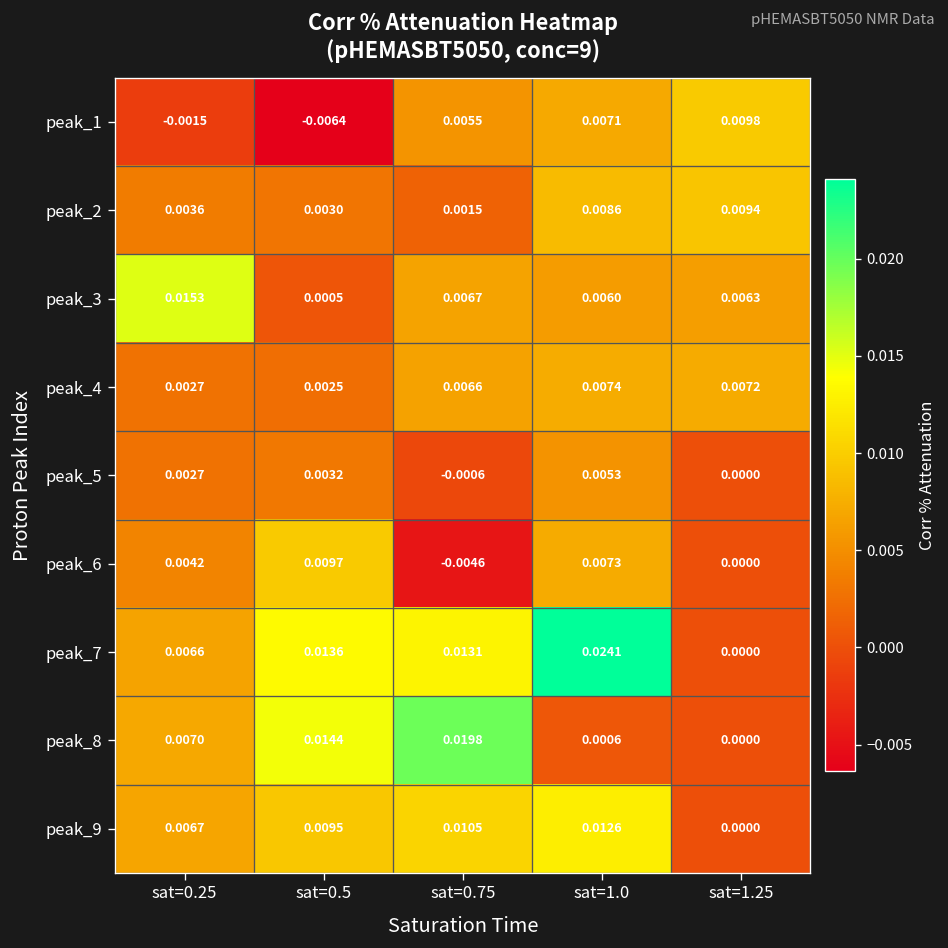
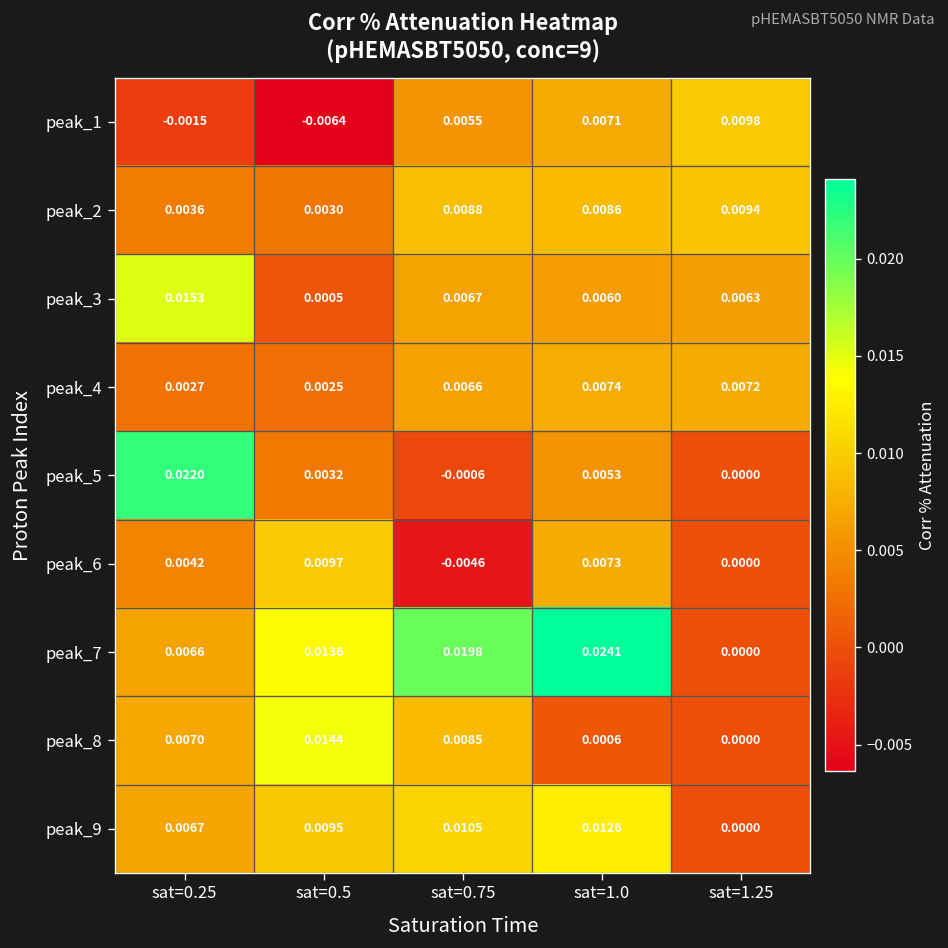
  {
    "peak_1": {
      "sat=0.25": -0.0015,
      "sat=0.5": -0.0064,
      "sat=0.75": 0.0055,
      "sat=1.0": 0.0071,
      "sat=1.25": 0.0098
    },
    "peak_2": {
      "sat=0.25": 0.0036,
      "sat=0.5": 0.0030,
-     "sat=0.75": 0.0015,
+     "sat=0.75": 0.0088,
      "sat=1.0": 0.0086,
      "sat=1.25": 0.0094
    },
    "peak_3": {
      "sat=0.25": 0.0153,
      "sat=0.5": 0.0005,
      "sat=0.75": 0.0067,
      "sat=1.0": 0.0060,
      "sat=1.25": 0.0063
    },
    "peak_4": {
      "sat=0.25": 0.0027,
      "sat=0.5": 0.0025,
      "sat=0.75": 0.0066,
      "sat=1.0": 0.0074,
      "sat=1.25": 0.0072
    },
    "peak_5": {
-     "sat=0.25": 0.0027,
+     "sat=0.25": 0.0220,
      "sat=0.5": 0.0032,
      "sat=0.75": -0.0006,
      "sat=1.0": 0.0053,
      "sat=1.25": 0.0000
    },
    "peak_6": {
      "sat=0.25": 0.0042,
      "sat=0.5": 0.0097,
      "sat=0.75": -0.0046,
      "sat=1.0": 0.0073,
      "sat=1.25": 0.0000
    },
    "peak_7": {
      "sat=0.25": 0.0066,
      "sat=0.5": 0.0136,
-     "sat=0.75": 0.0131,
+     "sat=0.75": 0.0198,
      "sat=1.0": 0.0241,
      "sat=1.25": 0.0000
    },
    "peak_8": {
      "sat=0.25": 0.0070,
      "sat=0.5": 0.0144,
-     "sat=0.75": 0.0198,
+     "sat=0.75": 0.0085,
      "sat=1.0": 0.0006,
      "sat=1.25": 0.0000
    },
    "peak_9": {
      "sat=0.25": 0.0067,
      "sat=0.5": 0.0095,
      "sat=0.75": 0.0105,
      "sat=1.0": 0.0126,
      "sat=1.25": 0.0000
    }
  }
